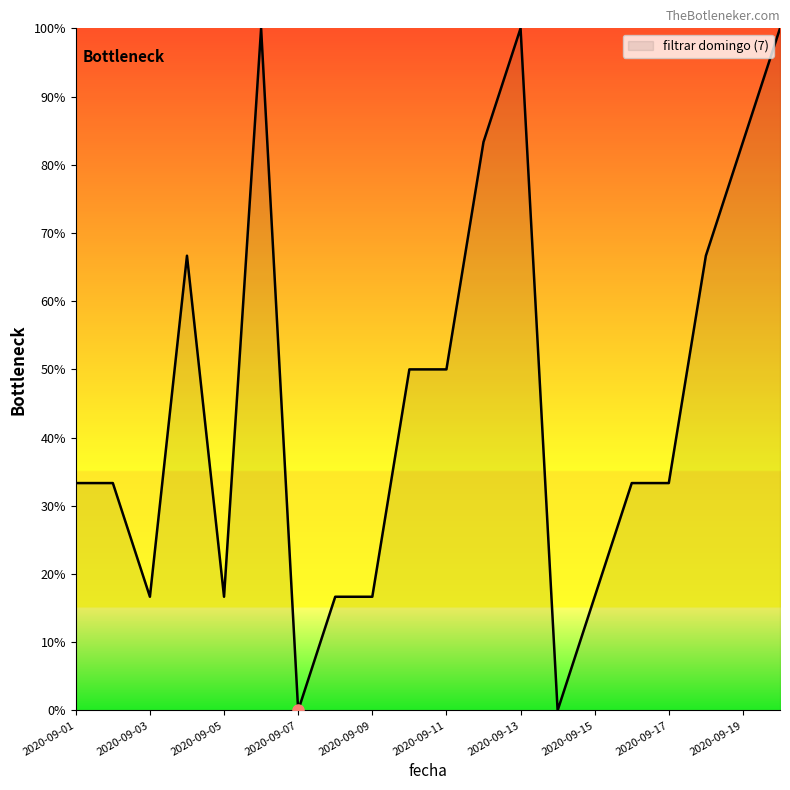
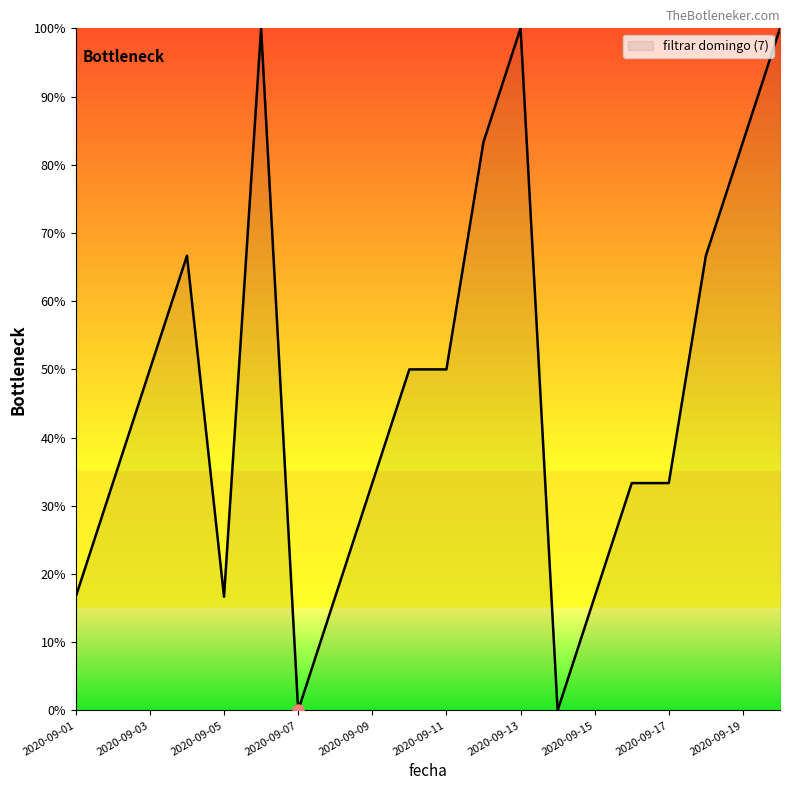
  {
    "filtrar domingo (7)": {
-     "2020-09-01": "33%",
-     "2020-09-03": "17%",
+     "2020-09-01": "17%",
+     "2020-09-03": "50%",
      "2020-09-05": "17%",
-     "2020-09-09": "17%",
+     "2020-09-09": "33%",
      "2020-09-11": "50%",
      "2020-09-13": "100%",
      "2020-09-15": "17%",
      "2020-09-17": "33%",
      "2020-09-19": "83%"
    }
  }
